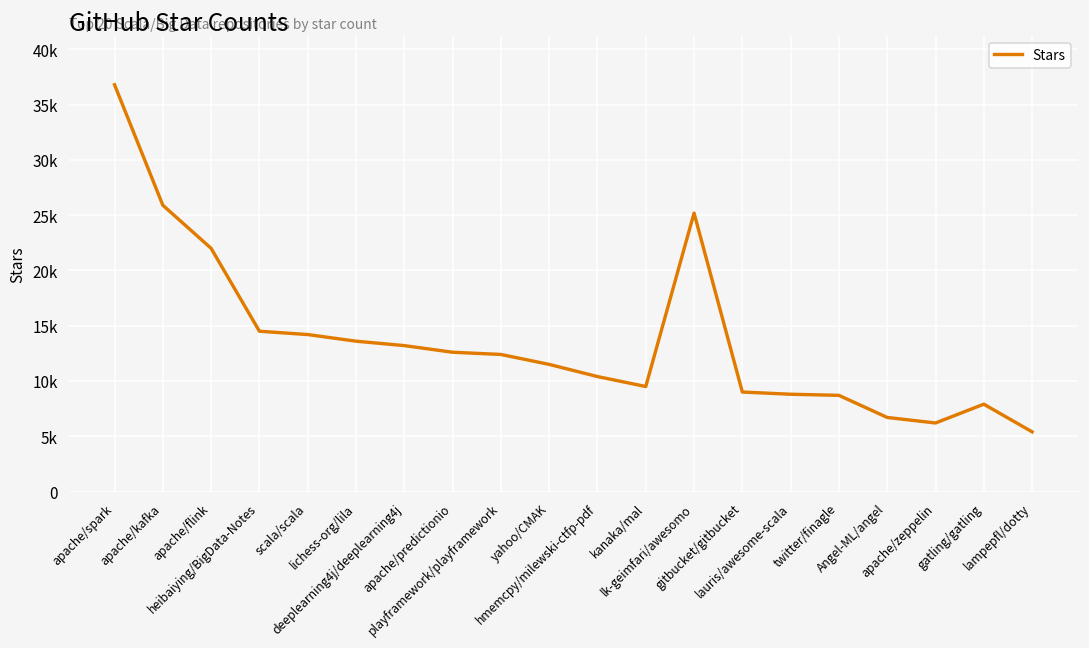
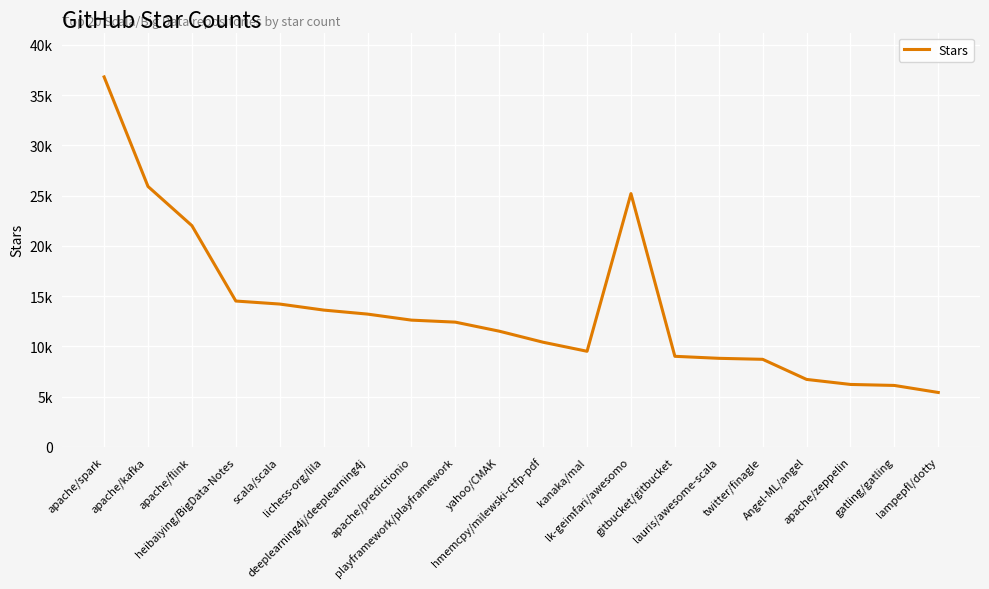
  {
    "apache/spark": 36800,
    "apache/kafka": 25900,
    "apache/flink": 22000,
    "heibaiying/BigData-Notes": 14500,
    "scala/scala": 14200,
    "lichess-org/lila": 13600,
    "deeplearning4j/deeplearning4j": 13200,
    "apache/predictionio": 12600,
    "playframework/playframework": 12400,
    "yahoo/CMAK": 11500,
    "hmemcpy/milewski-ctfp-pdf": 10400,
    "kanaka/mal": 9500,
    "lk-geimfari/awesomo": 25200,
    "gitbucket/gitbucket": 9000,
    "lauris/awesome-scala": 8800,
    "twitter/finagle": 8700,
    "Angel-ML/angel": 6700,
    "apache/zeppelin": 6200,
-   "gatling/gatling": 7900,
+   "gatling/gatling": 6100,
    "lampepfl/dotty": 5400
  }
